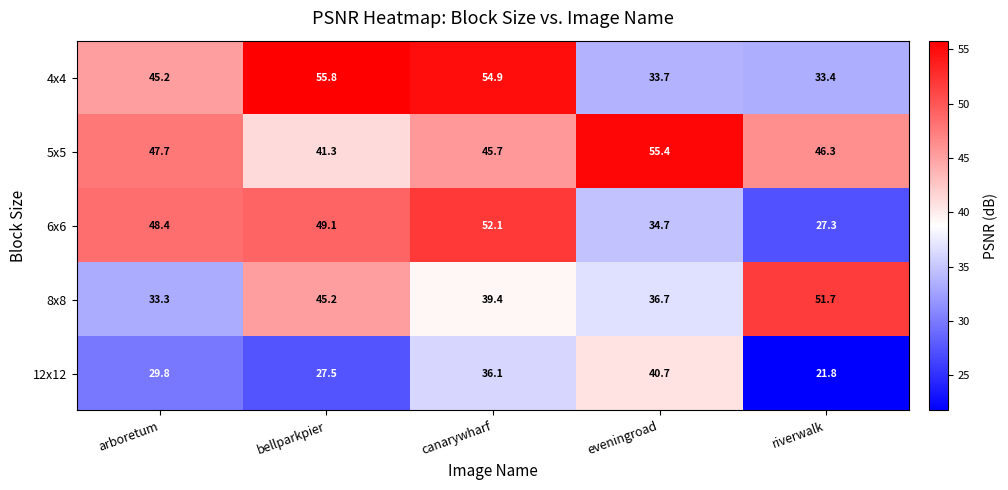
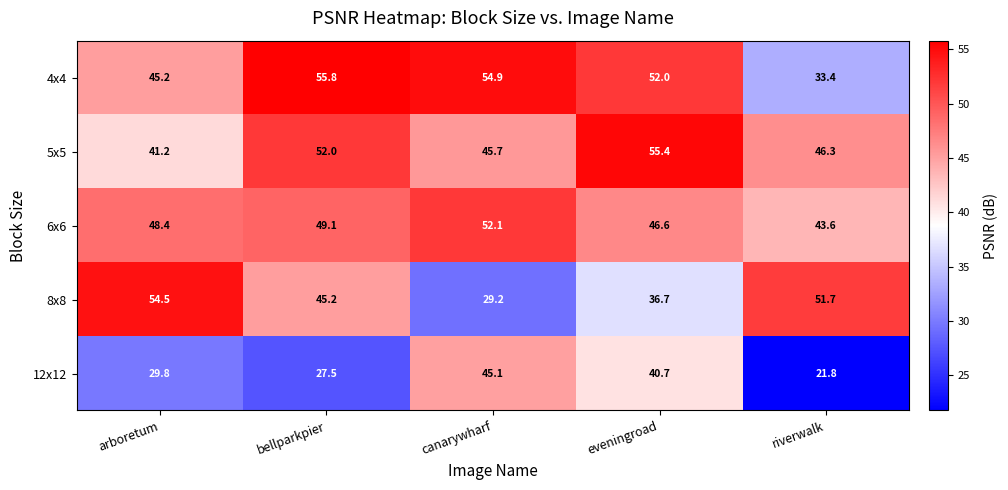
  {
    "4x4": {
      "arboretum": 45.2,
      "bellparkpier": 55.8,
      "canarywharf": 54.9,
-     "eveningroad": 33.7,
+     "eveningroad": 52.0,
      "riverwalk": 33.4
    },
    "5x5": {
-     "arboretum": 47.7,
-     "bellparkpier": 41.3,
+     "arboretum": 41.2,
+     "bellparkpier": 52.0,
      "canarywharf": 45.7,
      "eveningroad": 55.4,
      "riverwalk": 46.3
    },
    "6x6": {
      "arboretum": 48.4,
      "bellparkpier": 49.1,
      "canarywharf": 52.1,
-     "eveningroad": 34.7,
-     "riverwalk": 27.3
+     "eveningroad": 46.6,
+     "riverwalk": 43.6
    },
    "8x8": {
-     "arboretum": 33.3,
+     "arboretum": 54.5,
      "bellparkpier": 45.2,
-     "canarywharf": 39.4,
+     "canarywharf": 29.2,
      "eveningroad": 36.7,
      "riverwalk": 51.7
    },
    "12x12": {
      "arboretum": 29.8,
      "bellparkpier": 27.5,
-     "canarywharf": 36.1,
+     "canarywharf": 45.1,
      "eveningroad": 40.7,
      "riverwalk": 21.8
    }
  }
